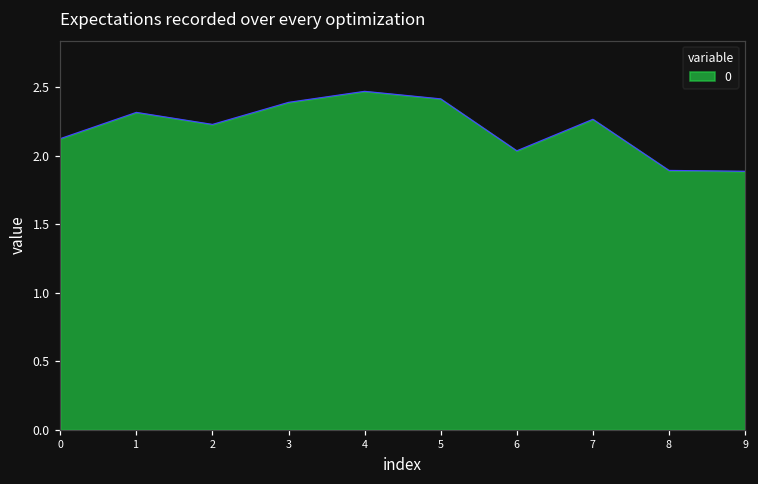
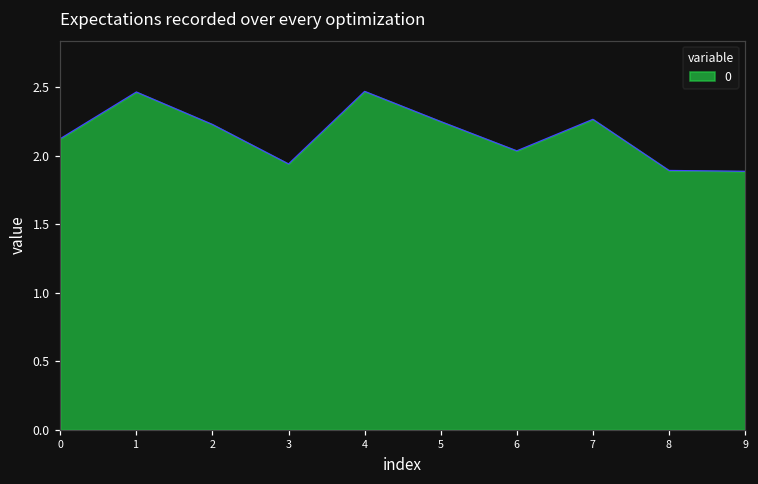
  {
    "0": 2.12,
-   "1": 2.32,
+   "1": 2.46,
    "2": 2.23,
-   "3": 2.39,
+   "3": 1.94,
    "4": 2.47,
-   "5": 2.41,
+   "5": 2.25,
    "6": 2.04,
    "7": 2.26,
    "8": 1.89,
    "9": 1.89
  }
